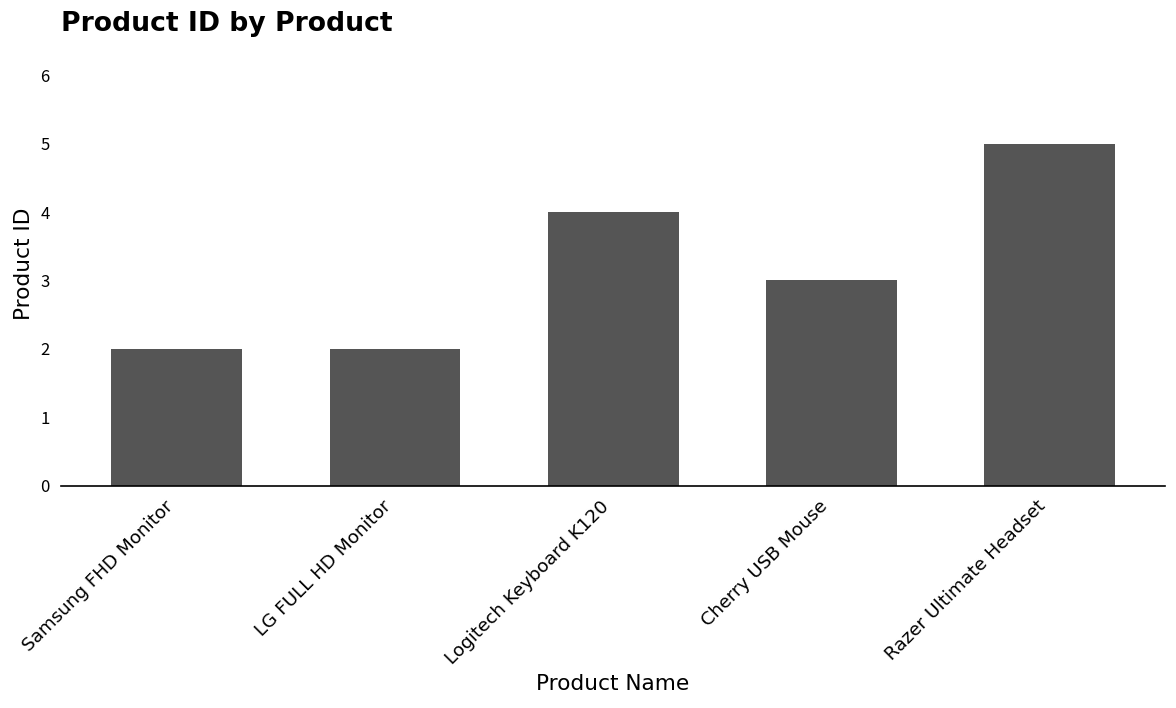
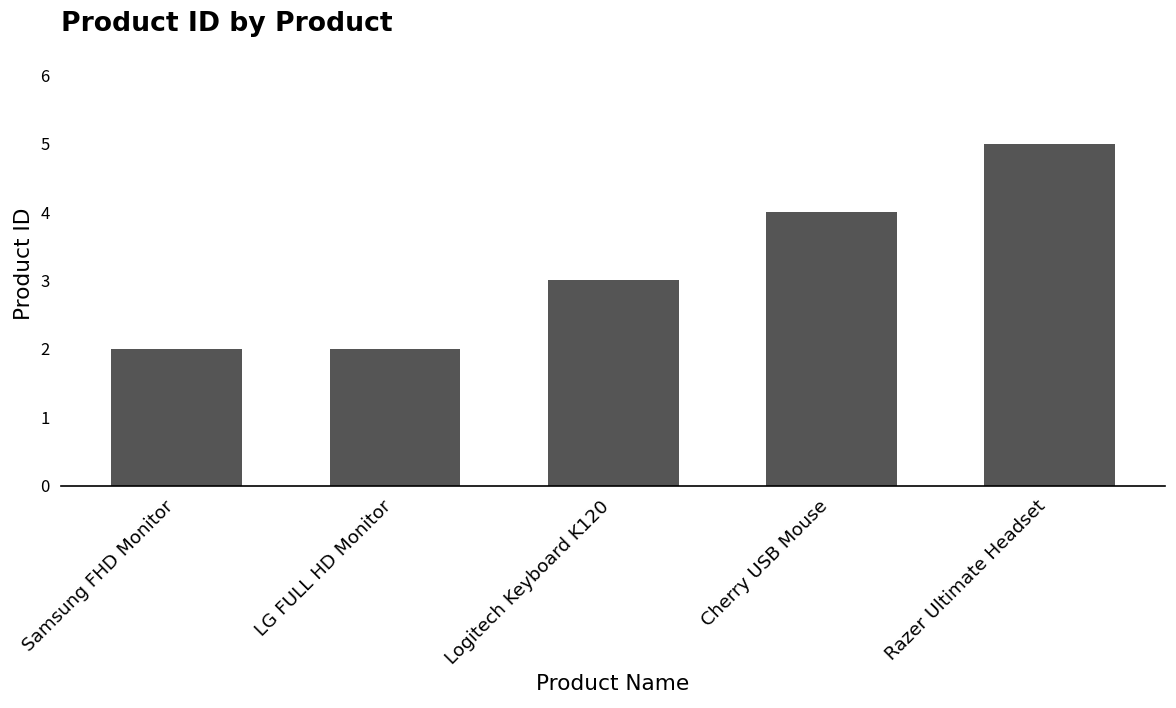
  {
    "Samsung FHD Monitor": 2,
    "LG FULL HD Monitor": 2,
-   "Logitech Keyboard K120": 4,
-   "Cherry USB Mouse": 3,
+   "Logitech Keyboard K120": 3,
+   "Cherry USB Mouse": 4,
    "Razer Ultimate Headset": 5
  }
